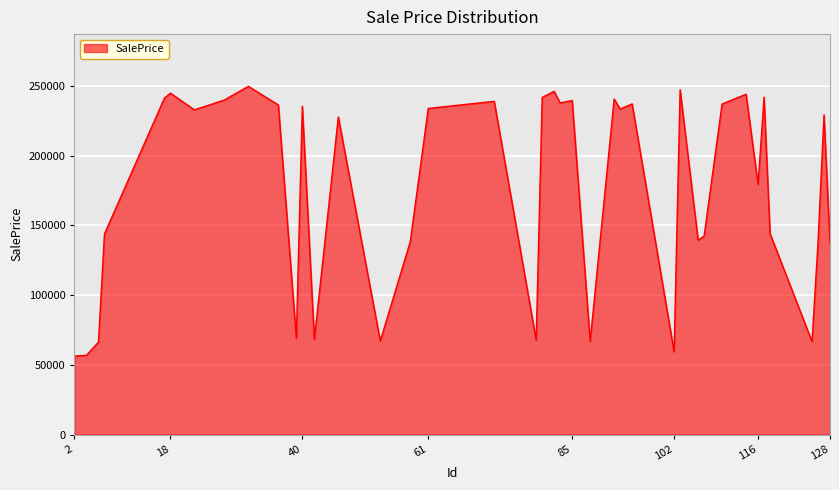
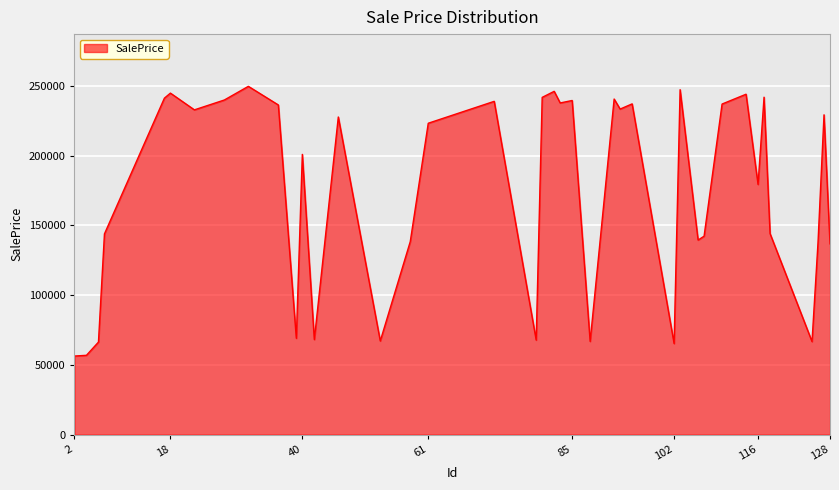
  {
    "2": 56000,
    "18": 245000,
-   "40": 235000,
-   "61": 234000,
+   "40": 201000,
+   "61": 223000,
    "85": 240000,
-   "102": 59000,
+   "102": 65000,
    "116": 179000,
    "128": 137000
  }
